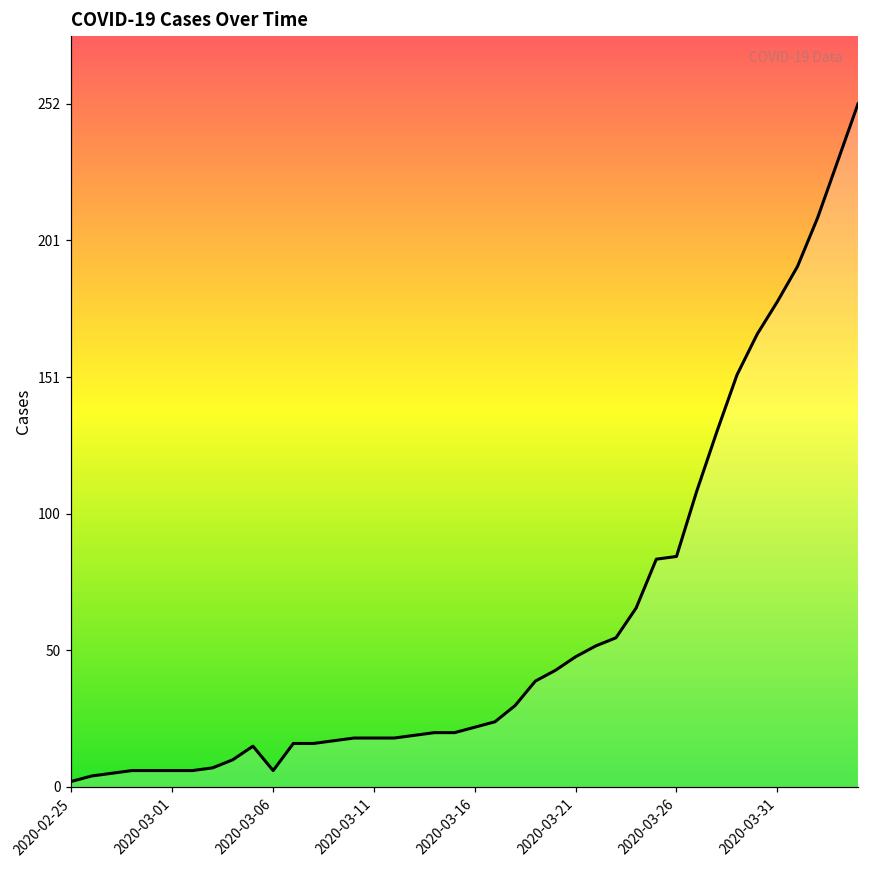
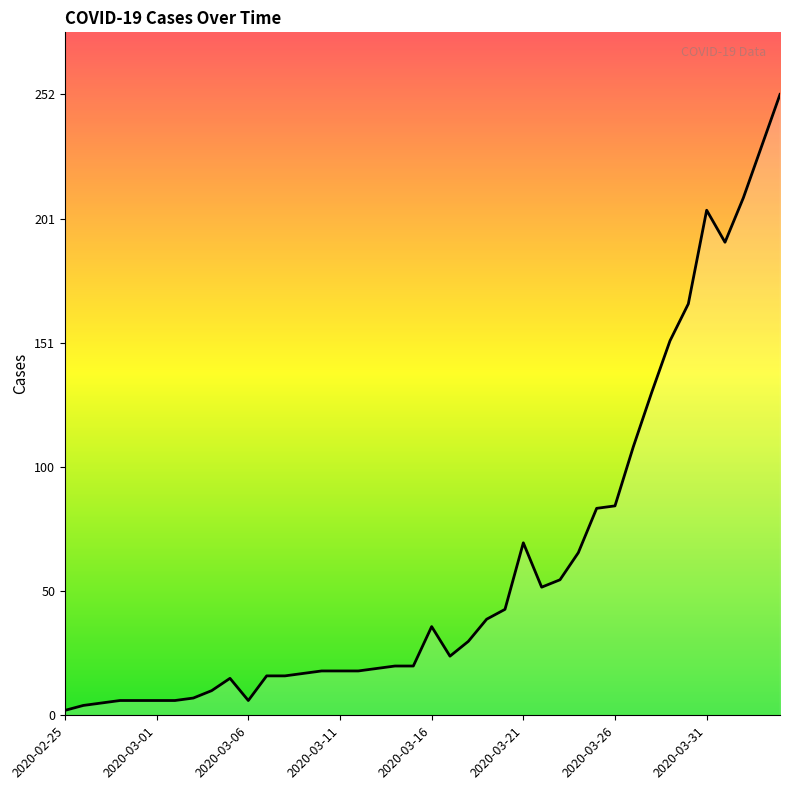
  {
    "2020-02-25": 2,
    "2020-03-01": 6,
    "2020-03-06": 6,
    "2020-03-11": 18,
-   "2020-03-16": 22,
-   "2020-03-21": 48,
+   "2020-03-16": 36,
+   "2020-03-21": 70,
    "2020-03-26": 85,
-   "2020-03-31": 179
+   "2020-03-31": 205
  }
